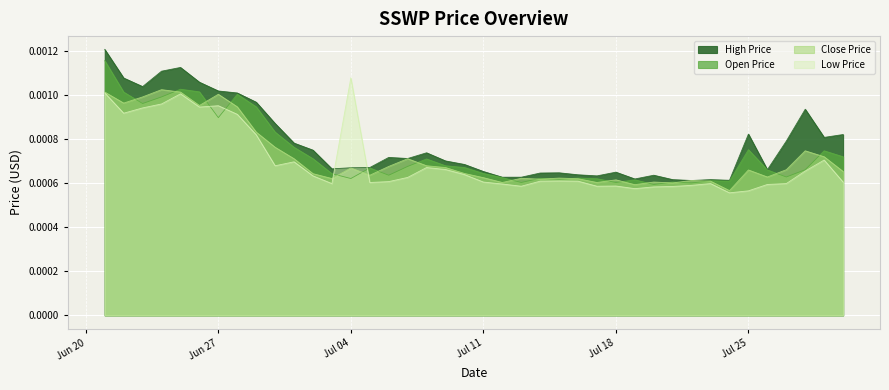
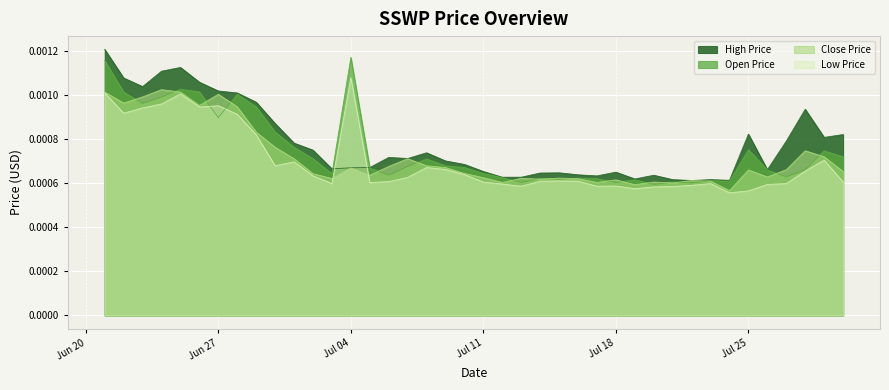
  {
    "High Price": {
      "Jun 27": 0.00102,
      "Jul 18": 0.00065,
      "Jul 25": 0.00082
    },
    "Open Price": {
      "Jun 27": 0.00090,
-     "Jul 04": 0.00062,
+     "Jul 04": 0.00117,
      "Jul 18": 0.00060,
      "Jul 25": 0.00075
    },
    "Close Price": {
      "Jun 27": 0.00100,
      "Jul 11": 0.00063,
      "Jul 18": 0.00062,
      "Jul 25": 0.00066
    },
    "Low Price": {
      "Jun 27": 0.00095,
      "Jul 04": 0.00108,
      "Jul 11": 0.00061,
      "Jul 18": 0.00059,
      "Jul 25": 0.00057
    }
  }
